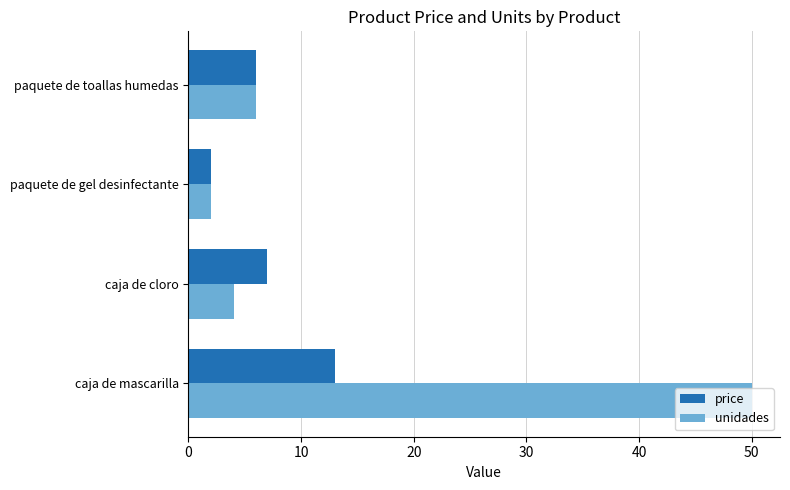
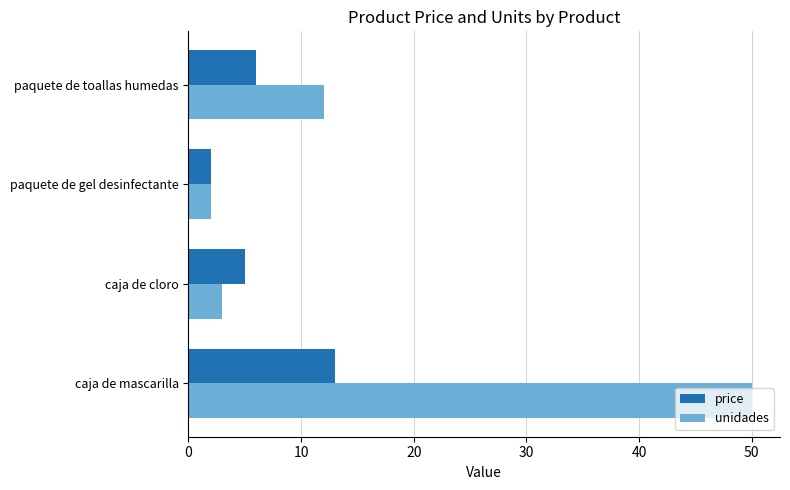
  {
    "price": {
      "paquete de toallas humedas": 6,
      "paquete de gel desinfectante": 2,
-     "caja de cloro": 7,
+     "caja de cloro": 5,
      "caja de mascarilla": 13
    },
    "unidades": {
-     "paquete de toallas humedas": 6,
+     "paquete de toallas humedas": 12,
      "paquete de gel desinfectante": 2,
-     "caja de cloro": 4
+     "caja de cloro": 3
    }
  }
